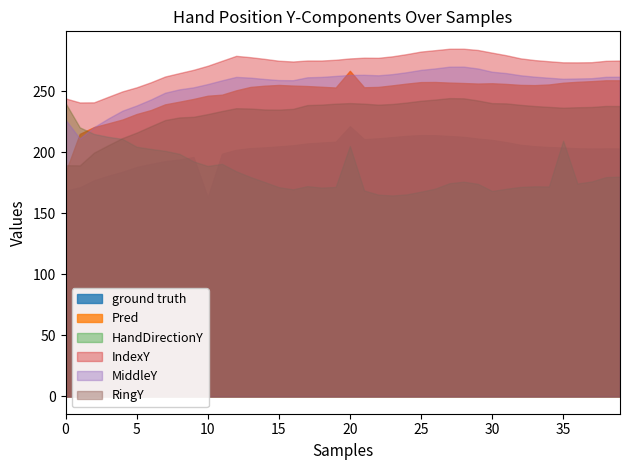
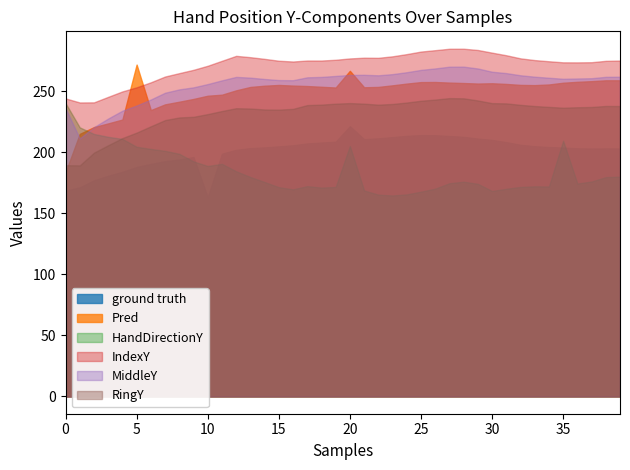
  {
    "ground truth": {
      "0": 169,
      "5": 188,
      "10": 163,
      "15": 205,
      "20": 222,
      "25": 214,
      "30": 210,
      "35": 204
    },
    "Pred": {
      "0": 184,
-     "5": 231,
+     "5": 272,
      "10": 246,
      "15": 255,
      "20": 267,
      "25": 258,
      "30": 257,
      "35": 257
    },
    "HandDirectionY": {
      "0": 240,
      "5": 205,
      "10": 189,
      "15": 172,
      "20": 205,
      "25": 168,
      "30": 168,
      "35": 210
    },
    "MiddleY": {
-     "0": 227,
+     "0": 236,
      "5": 238,
      "10": 256,
      "15": 259,
      "20": 264,
      "25": 268,
      "30": 266,
      "35": 260
    }
  }
